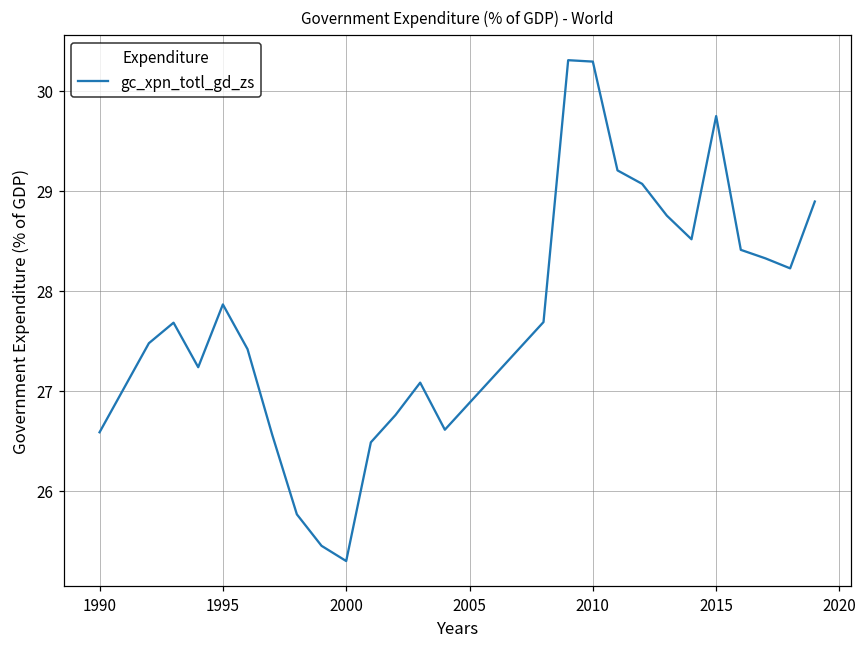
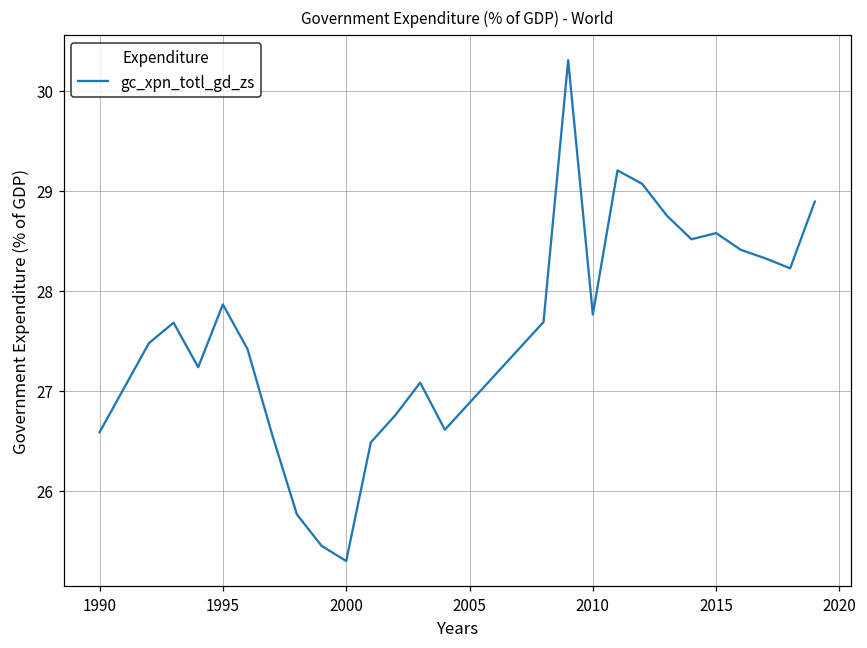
  {
    "1990": 26.6,
    "1995": 27.9,
    "2000": 25.3,
-   "2010": 30.3,
-   "2015": 29.7
+   "2010": 27.8,
+   "2015": 28.6
  }
